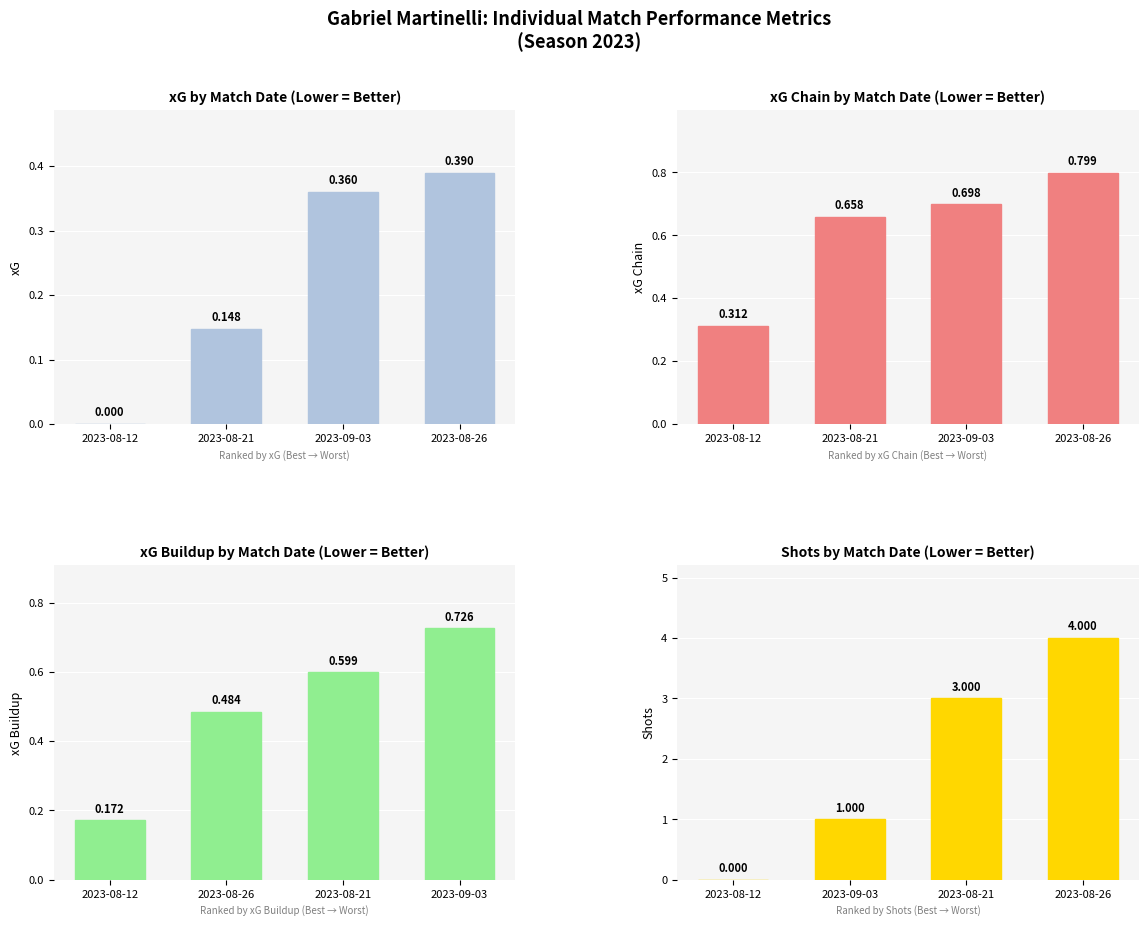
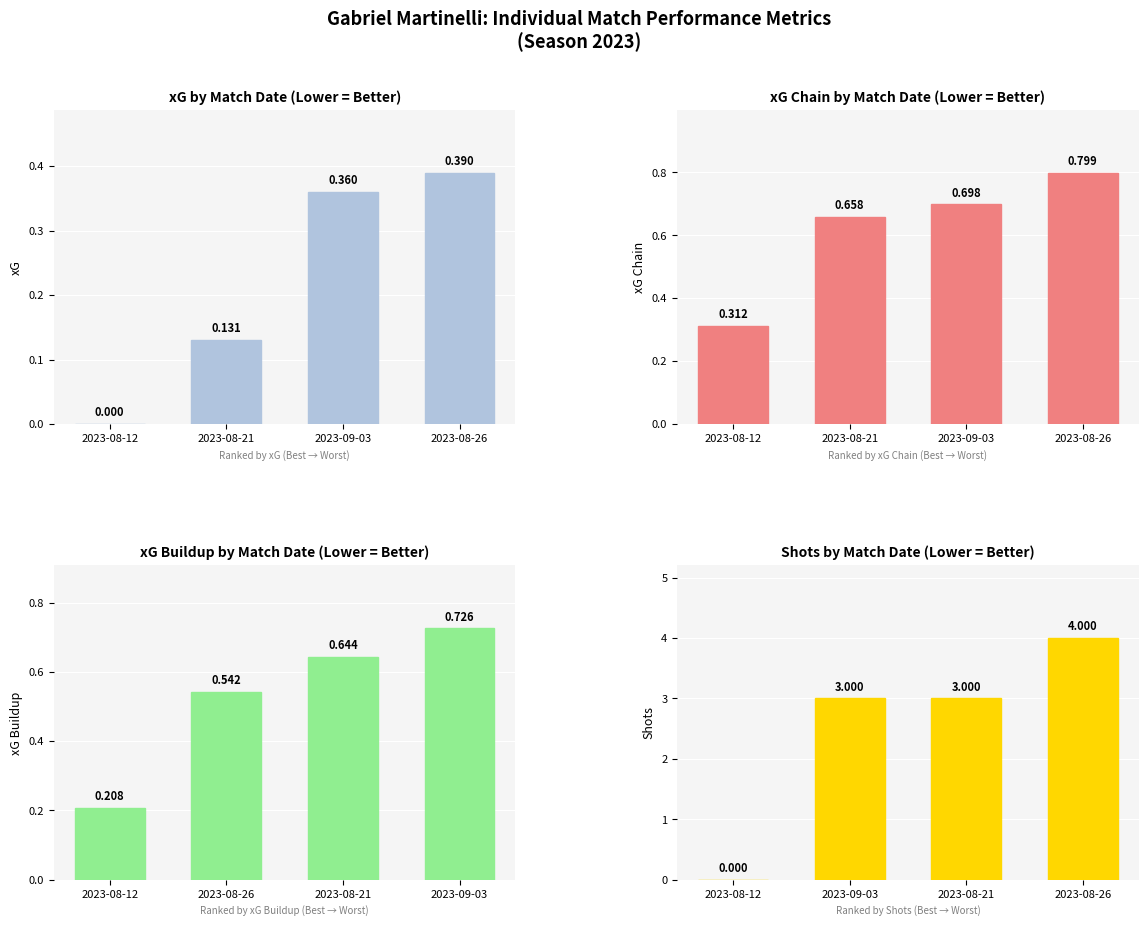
  {
    "xG by Match Date (Lower = Better)": {
      "2023-08-12": 0.000,
-     "2023-08-21": 0.148,
+     "2023-08-21": 0.131,
      "2023-09-03": 0.360,
      "2023-08-26": 0.390
    },
    "xG Chain by Match Date (Lower = Better)": {
      "2023-08-12": 0.312,
      "2023-08-21": 0.658,
      "2023-09-03": 0.698,
      "2023-08-26": 0.799
    },
    "xG Buildup by Match Date (Lower = Better)": {
-     "2023-08-12": 0.172,
-     "2023-08-26": 0.484,
-     "2023-08-21": 0.599,
+     "2023-08-12": 0.208,
+     "2023-08-26": 0.542,
+     "2023-08-21": 0.644,
      "2023-09-03": 0.726
    },
    "Shots by Match Date (Lower = Better)": {
      "2023-08-12": 0.000,
-     "2023-09-03": 1.000,
+     "2023-09-03": 3.000,
      "2023-08-21": 3.000,
      "2023-08-26": 4.000
    }
  }
